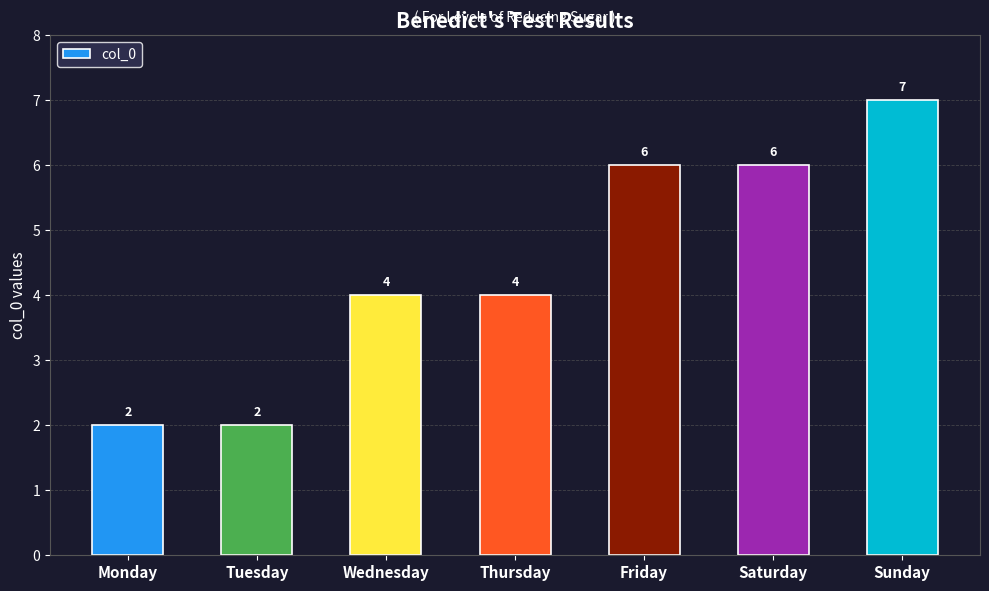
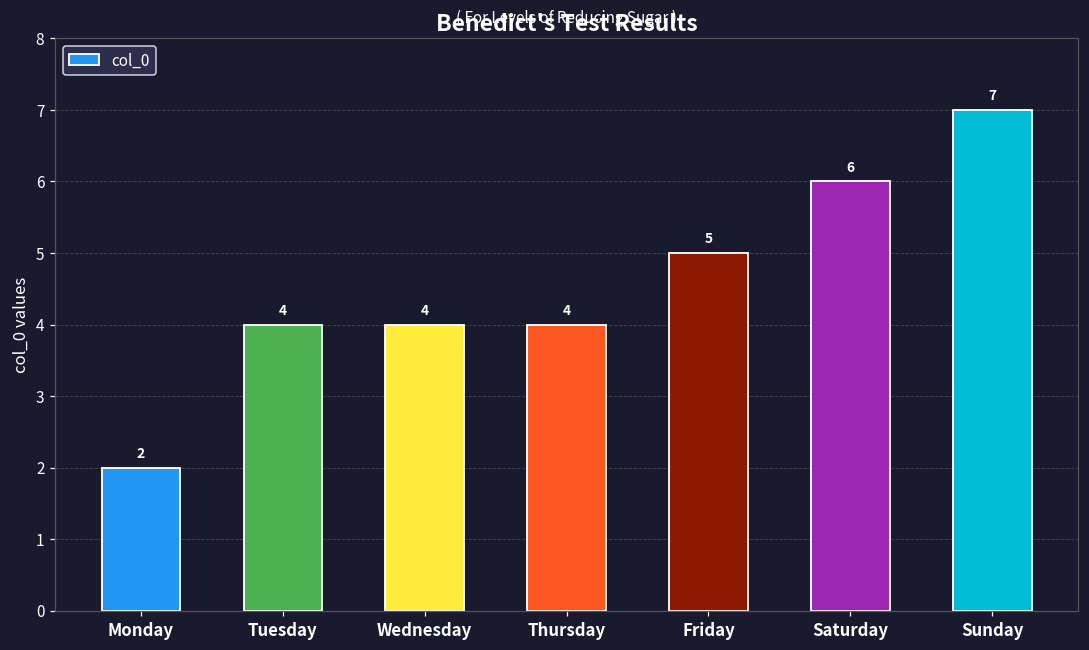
  {
    "Monday": 2,
-   "Tuesday": 2,
+   "Tuesday": 4,
    "Wednesday": 4,
    "Thursday": 4,
-   "Friday": 6,
+   "Friday": 5,
    "Saturday": 6,
    "Sunday": 7
  }
